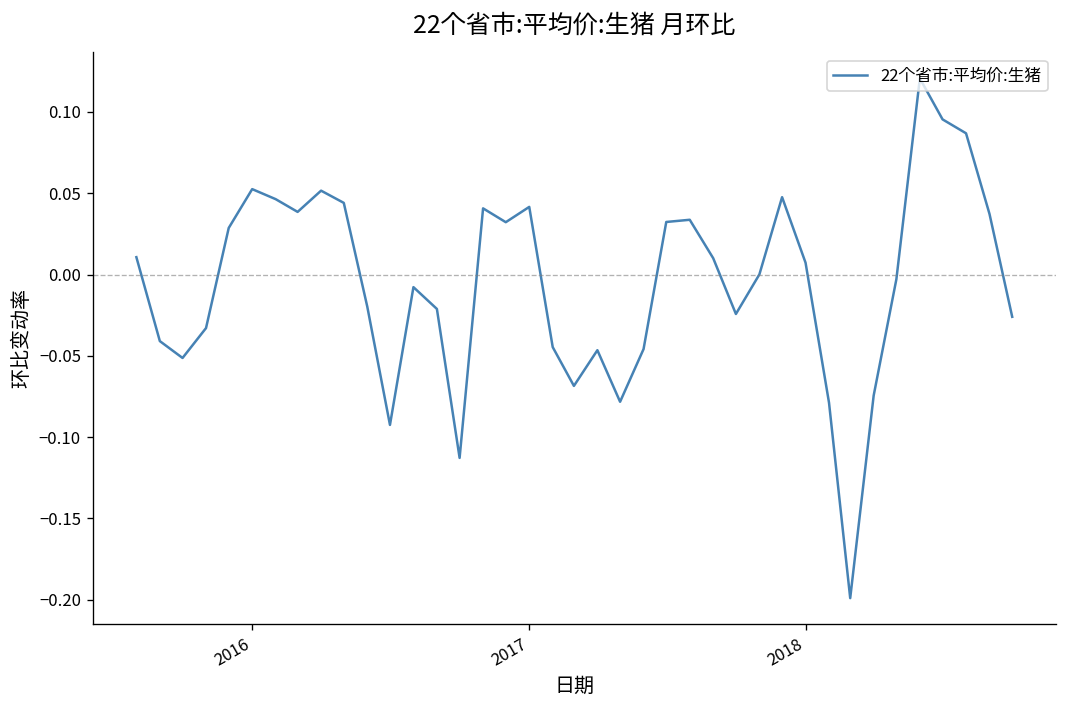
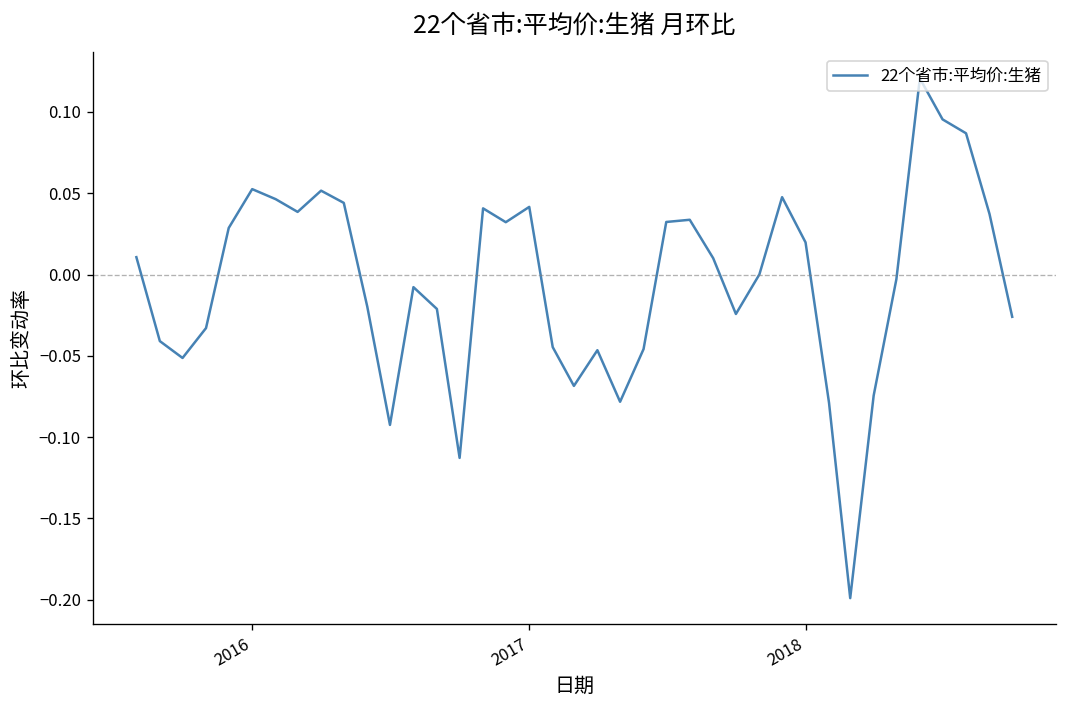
  {
    "2016": 0.053,
    "2017": 0.042,
-   "2018": 0.007
+   "2018": 0.020
  }
